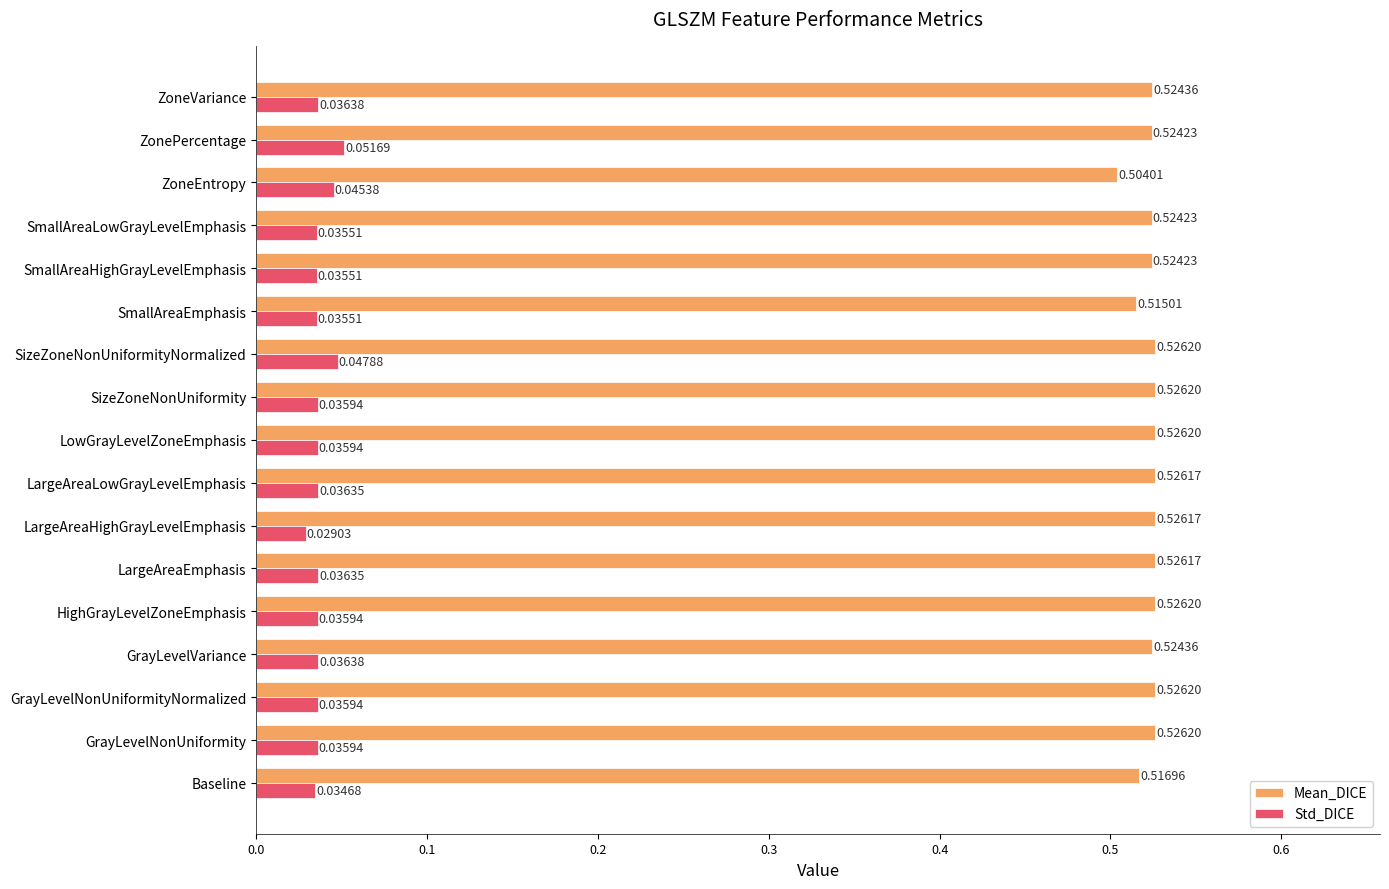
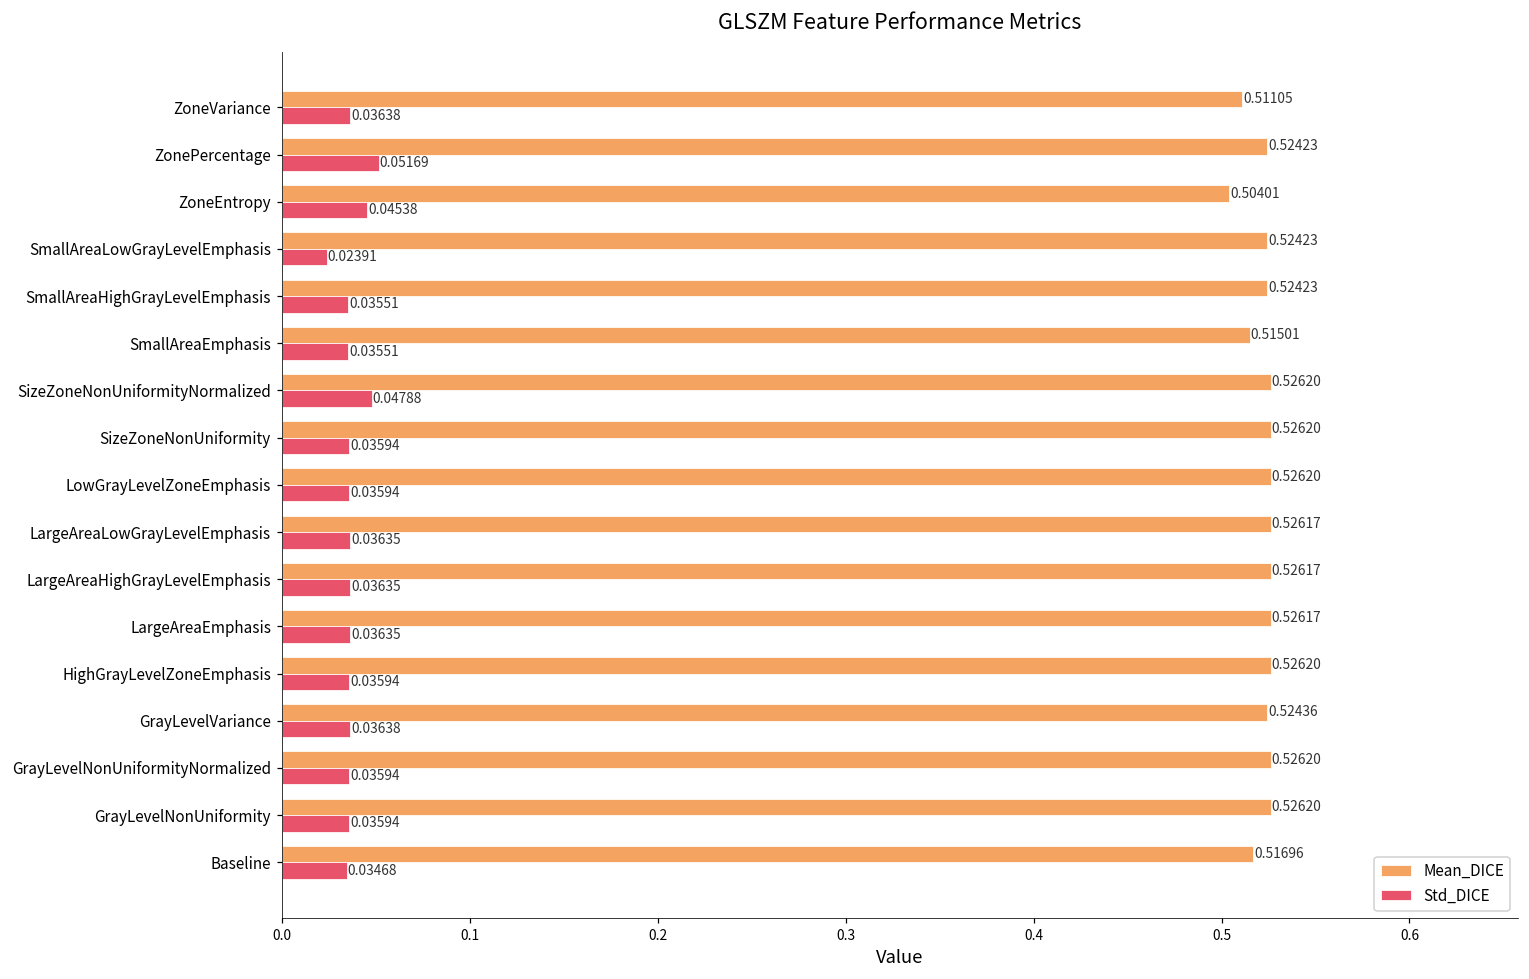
  {
    "Mean_DICE": {
-     "ZoneVariance": 0.52436,
+     "ZoneVariance": 0.51105,
      "ZonePercentage": 0.52423,
      "ZoneEntropy": 0.50401,
      "SmallAreaLowGrayLevelEmphasis": 0.52423,
      "SmallAreaHighGrayLevelEmphasis": 0.52423,
      "SmallAreaEmphasis": 0.51501,
      "SizeZoneNonUniformityNormalized": 0.52620,
      "SizeZoneNonUniformity": 0.52620,
      "LowGrayLevelZoneEmphasis": 0.52620,
      "LargeAreaLowGrayLevelEmphasis": 0.52617,
      "LargeAreaHighGrayLevelEmphasis": 0.52617,
      "LargeAreaEmphasis": 0.52617,
      "HighGrayLevelZoneEmphasis": 0.52620,
      "GrayLevelVariance": 0.52436,
      "GrayLevelNonUniformityNormalized": 0.52620,
      "GrayLevelNonUniformity": 0.52620,
      "Baseline": 0.51696
    },
    "Std_DICE": {
      "ZoneVariance": 0.03638,
      "ZonePercentage": 0.05169,
      "ZoneEntropy": 0.04538,
-     "SmallAreaLowGrayLevelEmphasis": 0.03551,
+     "SmallAreaLowGrayLevelEmphasis": 0.02391,
      "SmallAreaHighGrayLevelEmphasis": 0.03551,
      "SmallAreaEmphasis": 0.03551,
      "SizeZoneNonUniformityNormalized": 0.04788,
      "SizeZoneNonUniformity": 0.03594,
      "LowGrayLevelZoneEmphasis": 0.03594,
      "LargeAreaLowGrayLevelEmphasis": 0.03635,
-     "LargeAreaHighGrayLevelEmphasis": 0.02903,
+     "LargeAreaHighGrayLevelEmphasis": 0.03635,
      "LargeAreaEmphasis": 0.03635,
      "HighGrayLevelZoneEmphasis": 0.03594,
      "GrayLevelVariance": 0.03638,
      "GrayLevelNonUniformityNormalized": 0.03594,
      "GrayLevelNonUniformity": 0.03594,
      "Baseline": 0.03468
    }
  }
